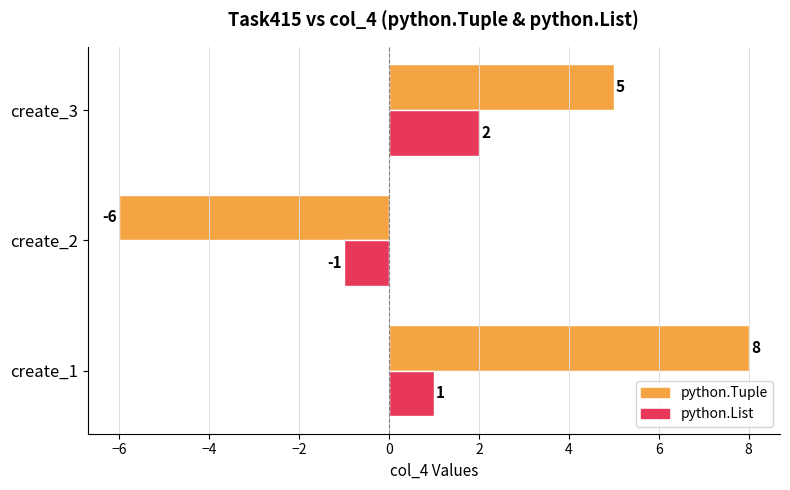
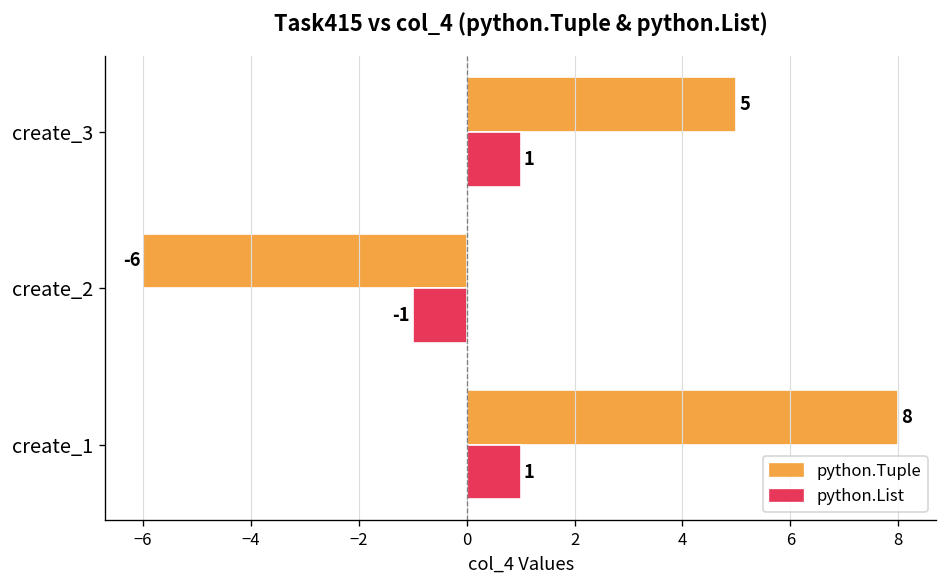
  {
    "python.Tuple": {
      "create_3": 5,
      "create_2": -6,
      "create_1": 8
    },
    "python.List": {
-     "create_3": 2,
+     "create_3": 1,
      "create_2": -1,
      "create_1": 1
    }
  }
